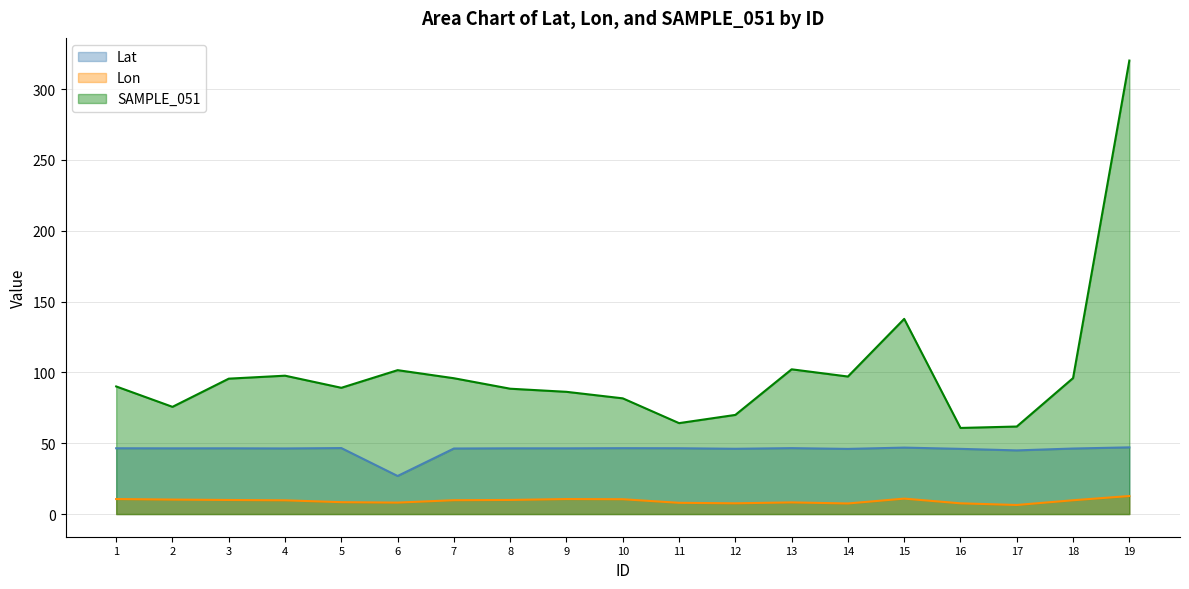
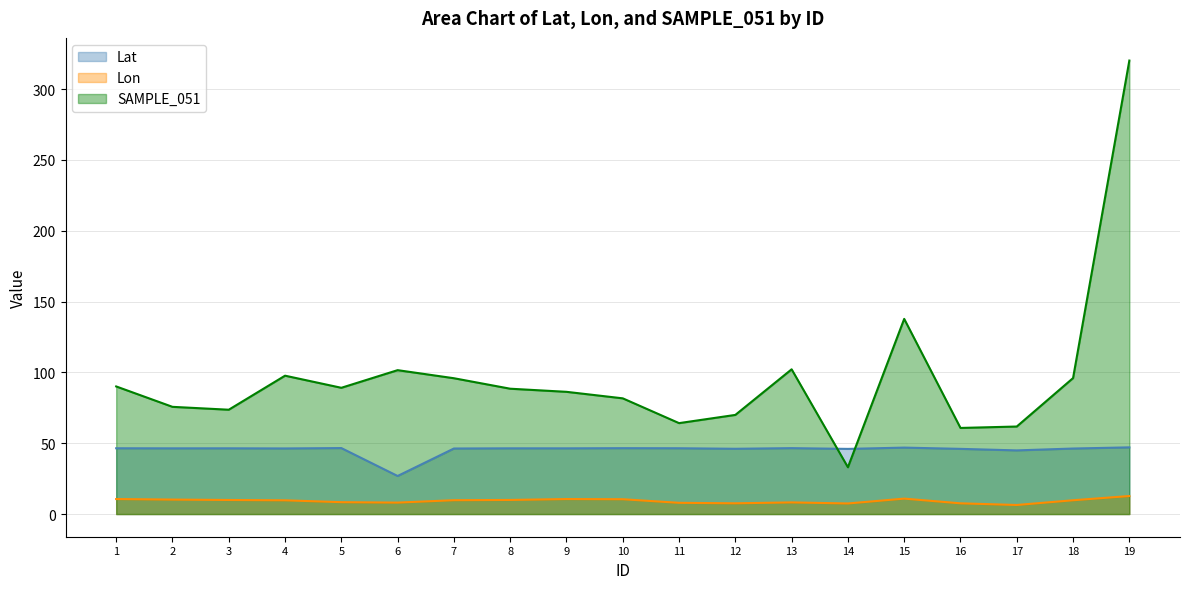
  {
    "Lat": {
      "1": 46,
      "2": 46,
      "3": 46,
      "4": 46,
      "5": 47,
      "6": 27,
      "7": 46,
      "8": 46,
      "9": 46,
      "10": 47,
      "11": 46,
      "12": 46,
      "13": 47,
      "14": 46,
      "15": 47,
      "16": 46,
      "17": 45,
      "18": 46,
      "19": 47
    },
    "Lon": {
      "1": 11,
      "2": 10,
      "3": 10,
      "4": 10,
      "5": 8,
      "6": 8,
      "7": 10,
      "8": 10,
      "9": 11,
      "10": 10,
      "11": 8,
      "12": 8,
      "13": 8,
      "14": 7,
      "15": 11,
      "16": 8,
      "17": 6,
      "18": 10,
      "19": 13
    },
    "SAMPLE_051": {
      "1": 90,
      "2": 76,
-     "3": 96,
+     "3": 74,
      "4": 98,
      "5": 89,
      "6": 102,
      "7": 96,
      "8": 89,
      "9": 86,
      "10": 82,
      "11": 64,
      "12": 70,
      "13": 102,
-     "14": 97,
+     "14": 33,
      "15": 138,
      "16": 61,
      "17": 62,
      "18": 96,
      "19": 320
    }
  }
